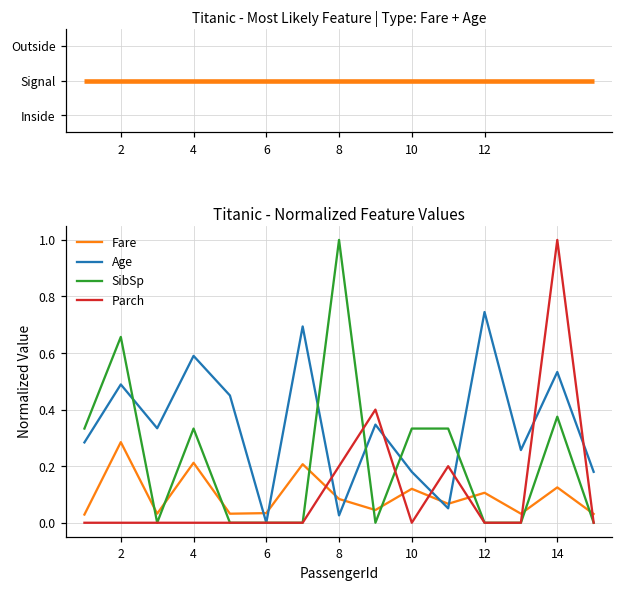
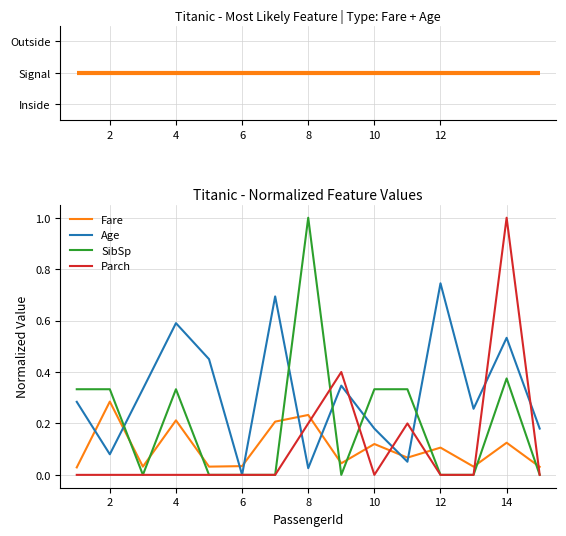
  {
    "Titanic - Normalized Feature Values": {
      "Fare": {
        "2": 0.29,
        "4": 0.21,
        "6": 0.03,
-       "8": 0.08,
+       "8": 0.23,
        "10": 0.12,
        "12": 0.11,
        "14": 0.13
      },
      "Age": {
-       "2": 0.49,
+       "2": 0.08,
        "4": 0.59,
        "8": 0.03,
        "10": 0.18,
        "12": 0.75,
        "14": 0.53
      },
      "SibSp": {
-       "2": 0.66,
+       "2": 0.33,
        "4": 0.33,
        "8": 1.00,
        "10": 0.33,
        "14": 0.38
      },
      "Parch": {
        "2": 0.00,
        "4": 0.00,
        "8": 0.20,
        "10": 0.00,
        "14": 1.00
      }
    }
  }
